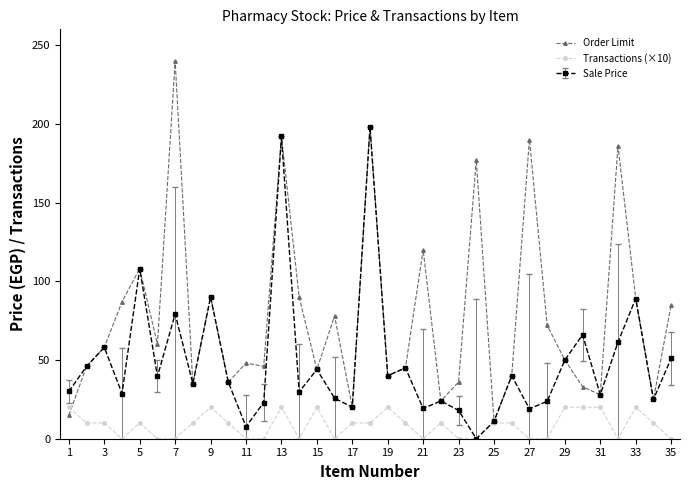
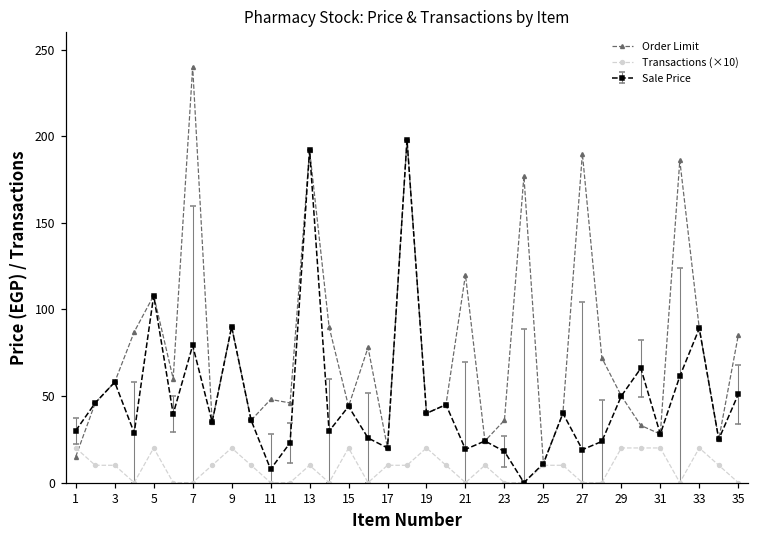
  {
    "Order Limit": {
      "1": 15,
      "7": 240,
      "11": 48,
      "21": 120,
      "23": 36,
      "27": 190,
      "35": 85
    },
    "Transactions (×10)": {
      "1": 20,
      "3": 10,
-     "5": 10,
+     "5": 20,
      "9": 20,
      "11": 0,
-     "13": 20,
+     "13": 10,
      "15": 20,
      "17": 10,
      "19": 20,
      "21": 0,
      "23": 0,
      "27": 0,
      "29": 20,
      "31": 20,
      "33": 20,
      "35": 0
    }
  }
